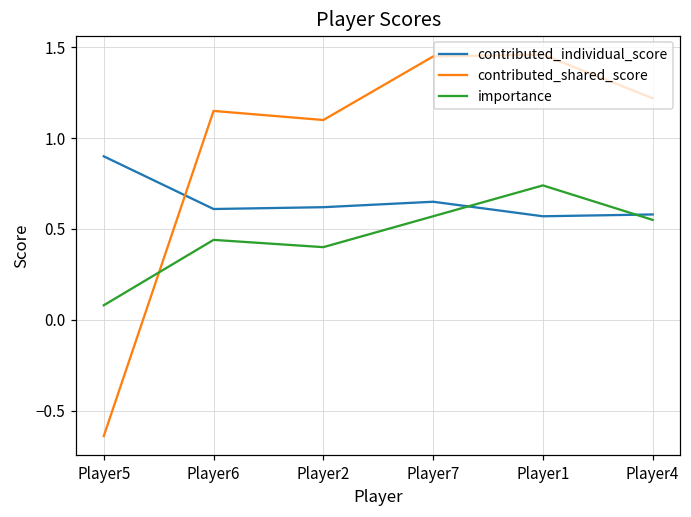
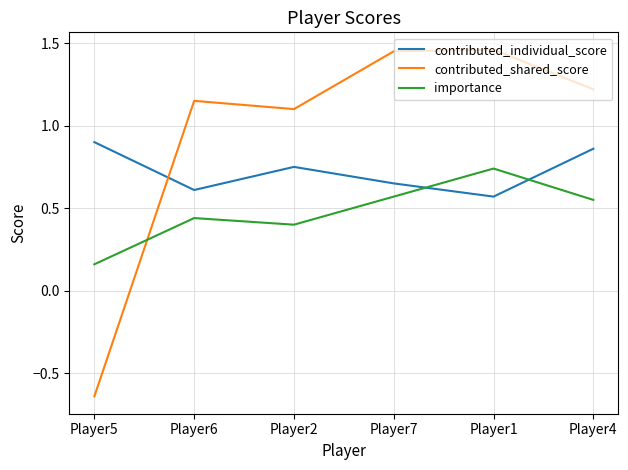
  {
    "contributed_individual_score": {
      "Player5": 0.90,
      "Player6": 0.61,
-     "Player2": 0.62,
+     "Player2": 0.75,
      "Player7": 0.65,
      "Player1": 0.57,
-     "Player4": 0.58
+     "Player4": 0.86
    },
    "contributed_shared_score": {
      "Player5": -0.64,
      "Player6": 1.15,
      "Player2": 1.10,
      "Player7": 1.45
    },
    "importance": {
-     "Player5": 0.08,
+     "Player5": 0.16,
      "Player6": 0.44,
      "Player2": 0.40,
      "Player7": 0.57,
      "Player1": 0.74,
      "Player4": 0.55
    }
  }
